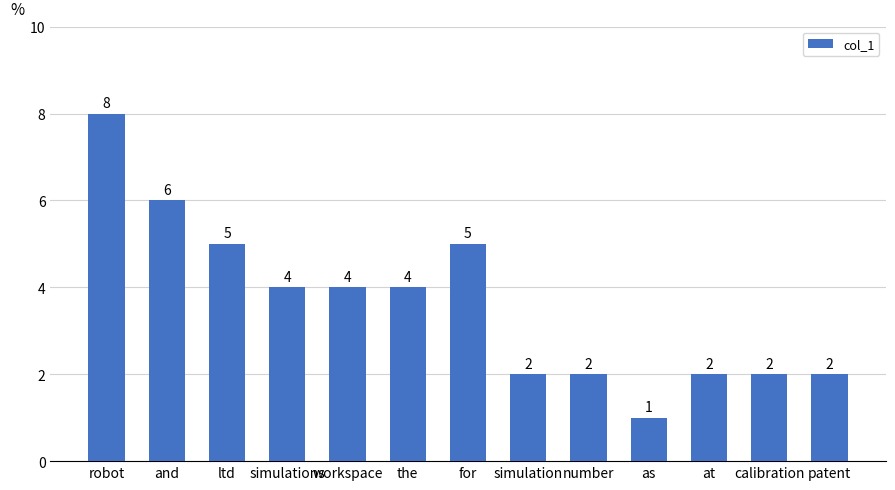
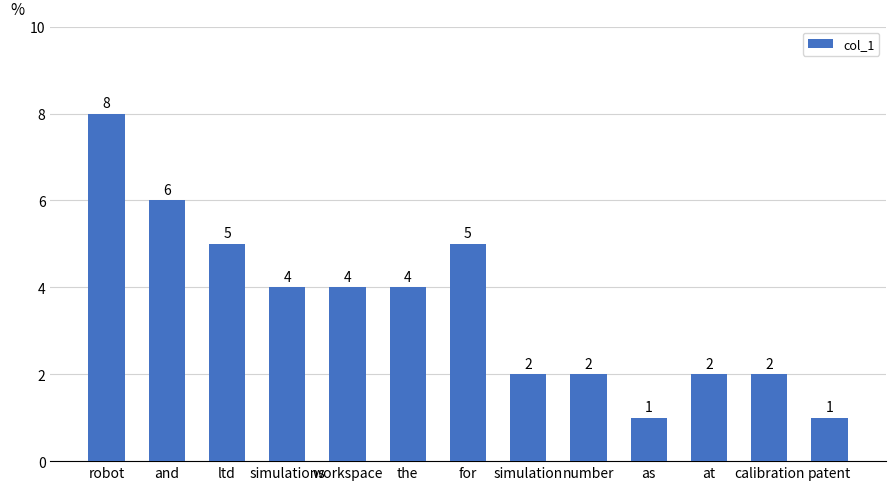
  {
    "robot": 8,
    "and": 6,
    "ltd": 5,
    "the": 4,
    "for": 5,
    "simulation": 2,
    "number": 2,
    "as": 1,
    "at": 2,
    "calibration": 2,
-   "patent": 2
+   "patent": 1
  }
